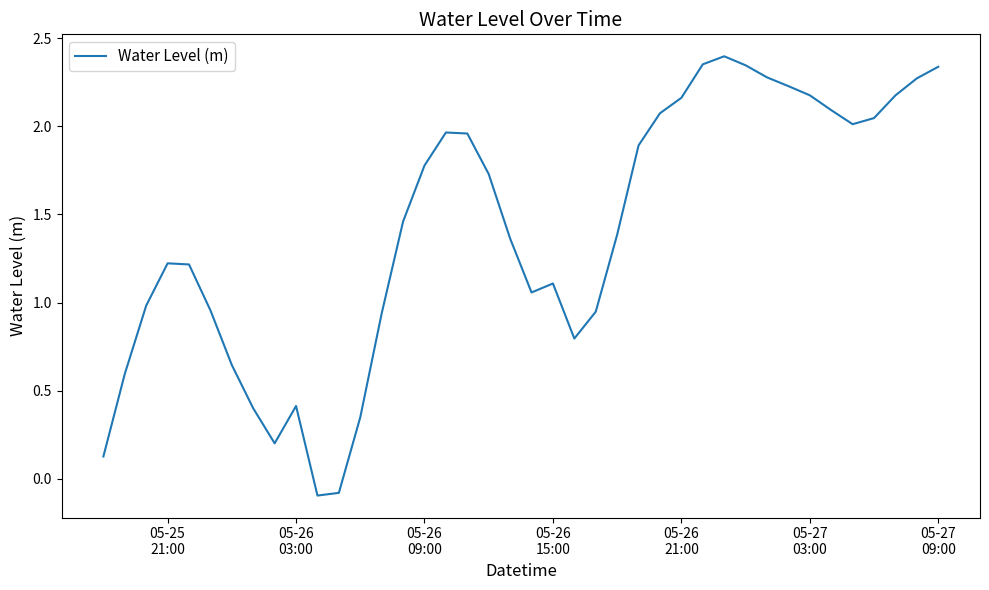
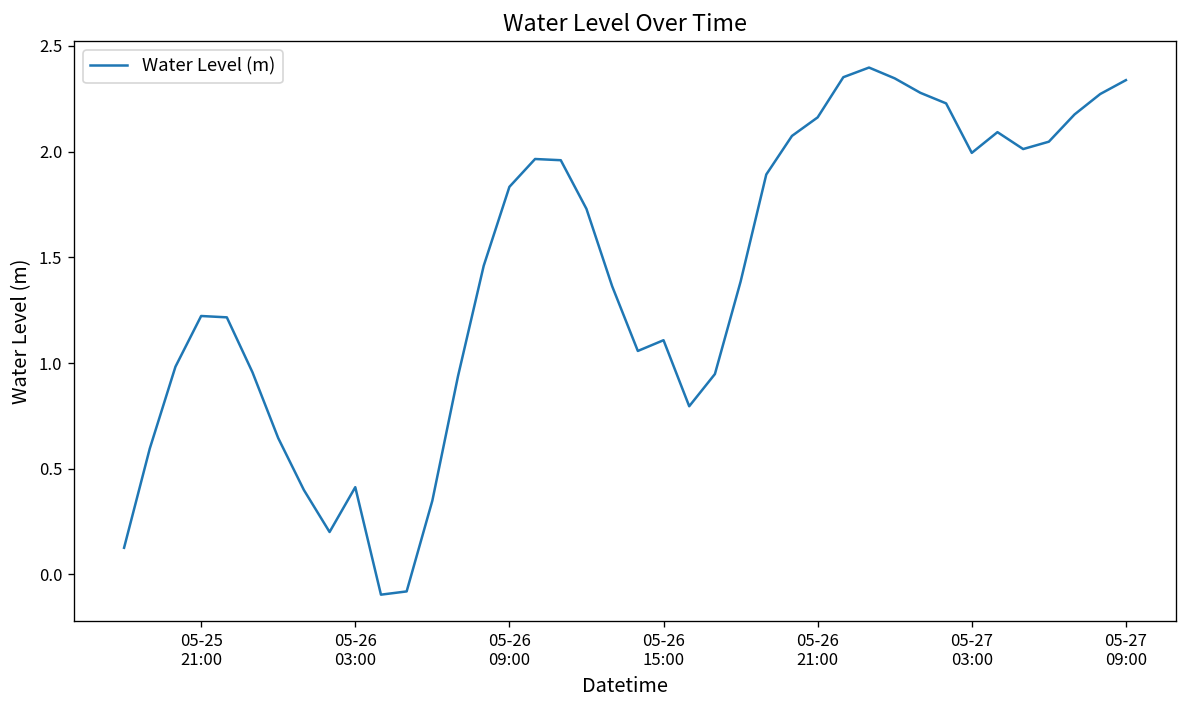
  {
    "05-25 21:00": 1.22,
    "05-26 03:00": 0.41,
-   "05-26 09:00": 1.78,
+   "05-26 09:00": 1.83,
    "05-26 15:00": 1.11,
    "05-26 21:00": 2.16,
-   "05-27 03:00": 2.18,
+   "05-27 03:00": 1.99,
    "05-27 09:00": 2.34
  }
